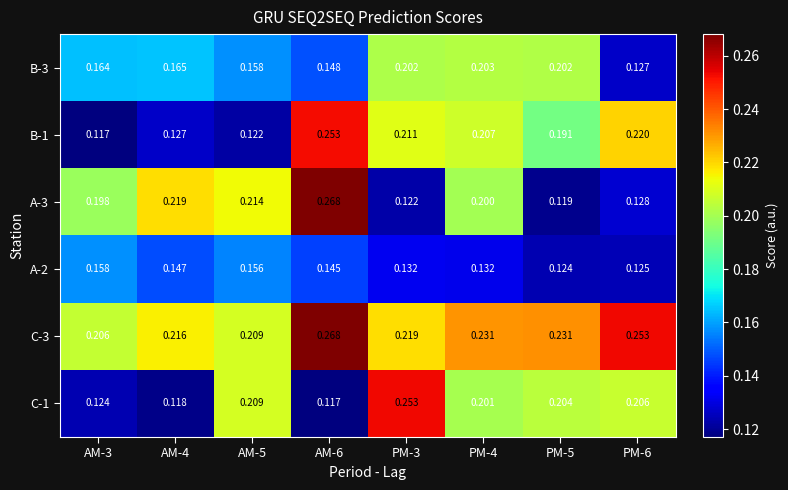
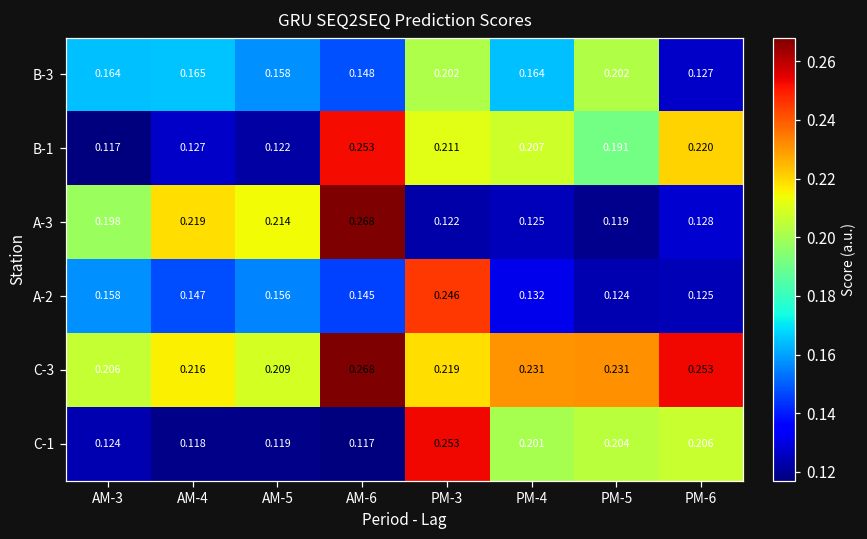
  {
    "B-3": {
      "AM-3": 0.164,
      "AM-4": 0.165,
      "AM-5": 0.158,
      "AM-6": 0.148,
      "PM-3": 0.202,
-     "PM-4": 0.203,
+     "PM-4": 0.164,
      "PM-5": 0.202,
      "PM-6": 0.127
    },
    "B-1": {
      "AM-3": 0.117,
      "AM-4": 0.127,
      "AM-5": 0.122,
      "AM-6": 0.253,
      "PM-3": 0.211,
      "PM-4": 0.207,
      "PM-5": 0.191,
      "PM-6": 0.220
    },
    "A-3": {
      "AM-3": 0.198,
      "AM-4": 0.219,
      "AM-5": 0.214,
      "AM-6": 0.268,
      "PM-3": 0.122,
-     "PM-4": 0.200,
+     "PM-4": 0.125,
      "PM-5": 0.119,
      "PM-6": 0.128
    },
    "A-2": {
      "AM-3": 0.158,
      "AM-4": 0.147,
      "AM-5": 0.156,
      "AM-6": 0.145,
-     "PM-3": 0.132,
+     "PM-3": 0.246,
      "PM-4": 0.132,
      "PM-5": 0.124,
      "PM-6": 0.125
    },
    "C-3": {
      "AM-3": 0.206,
      "AM-4": 0.216,
      "AM-5": 0.209,
      "AM-6": 0.268,
      "PM-3": 0.219,
      "PM-4": 0.231,
      "PM-5": 0.231,
      "PM-6": 0.253
    },
    "C-1": {
      "AM-3": 0.124,
      "AM-4": 0.118,
-     "AM-5": 0.209,
+     "AM-5": 0.119,
      "AM-6": 0.117,
      "PM-3": 0.253,
      "PM-4": 0.201,
      "PM-5": 0.204,
      "PM-6": 0.206
    }
  }
